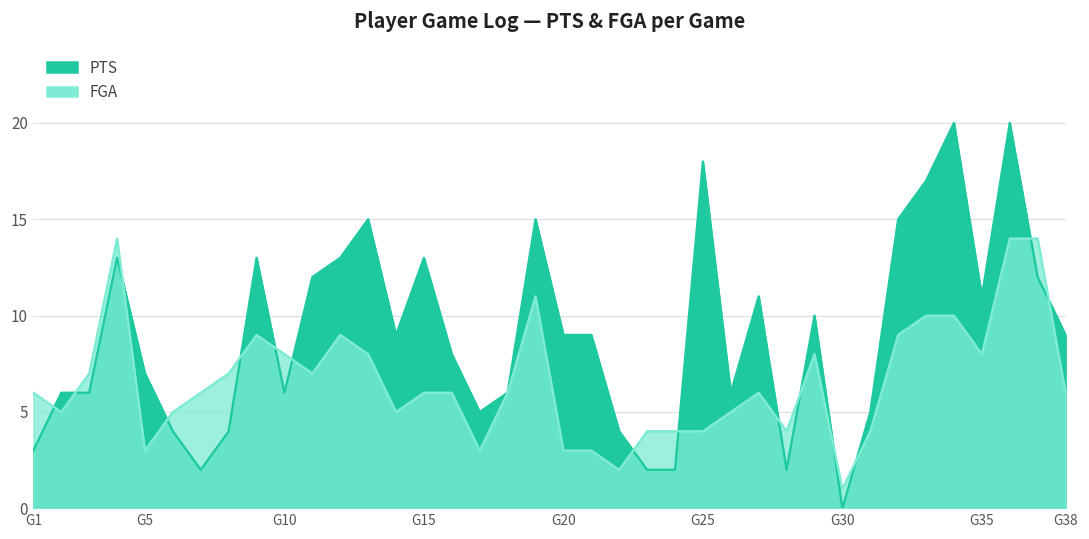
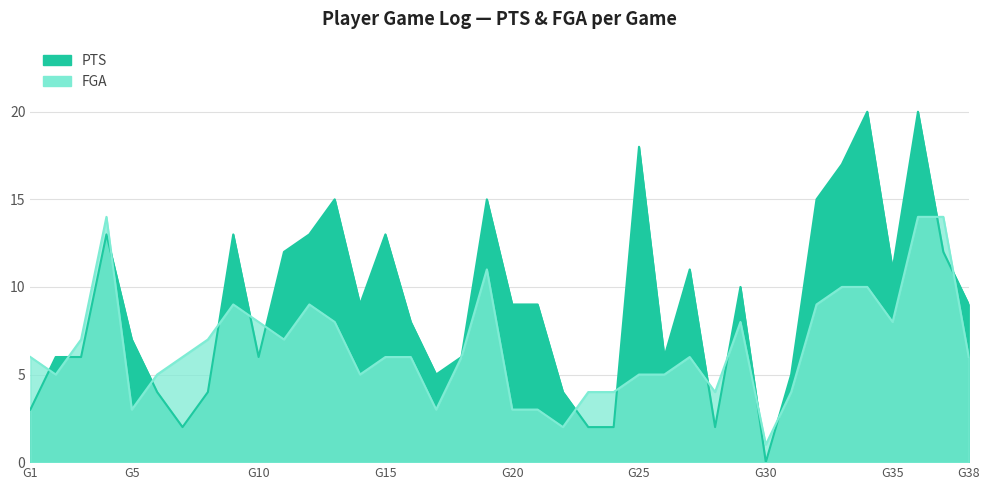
  {
    "PTS": {
      "G1": 3,
      "G5": 7,
      "G10": 6,
      "G15": 13,
      "G20": 9,
      "G25": 18,
      "G30": 0,
      "G35": 11,
      "G38": 9
    },
    "FGA": {
      "G1": 6,
      "G5": 3,
      "G10": 8,
      "G15": 6,
      "G20": 3,
-     "G25": 4,
+     "G25": 5,
      "G30": 1,
      "G35": 8,
      "G38": 6
    }
  }
